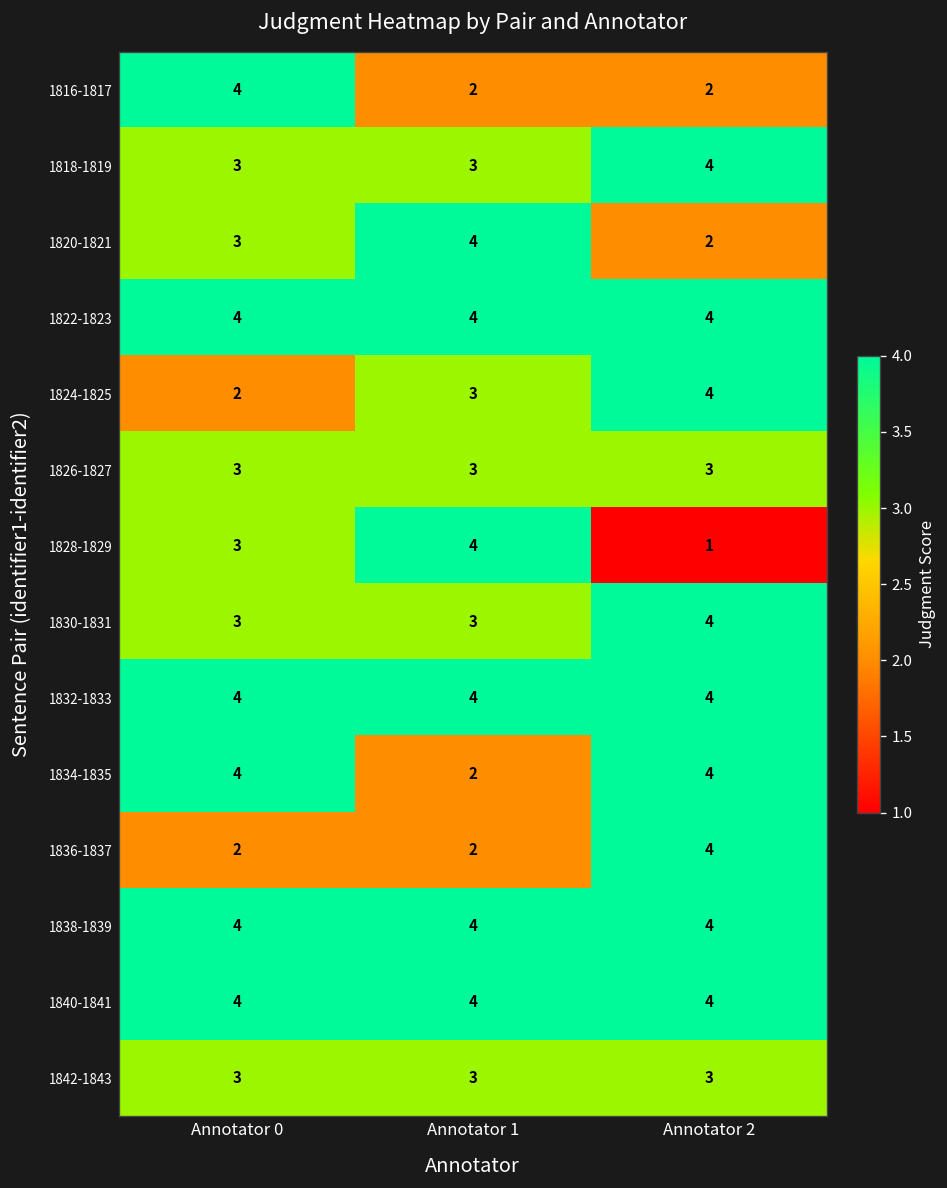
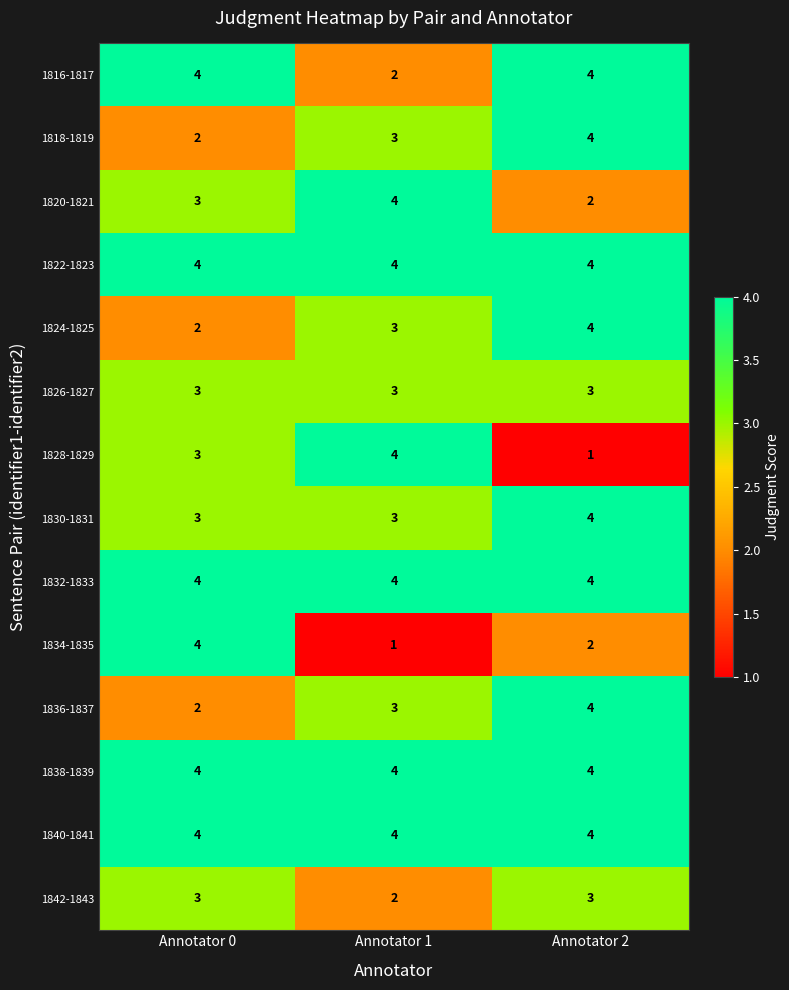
  {
    "1816-1817": {
      "Annotator 0": 4,
      "Annotator 1": 2,
-     "Annotator 2": 2
+     "Annotator 2": 4
    },
    "1818-1819": {
-     "Annotator 0": 3,
+     "Annotator 0": 2,
      "Annotator 1": 3,
      "Annotator 2": 4
    },
    "1820-1821": {
      "Annotator 0": 3,
      "Annotator 1": 4,
      "Annotator 2": 2
    },
    "1822-1823": {
      "Annotator 0": 4,
      "Annotator 1": 4,
      "Annotator 2": 4
    },
    "1824-1825": {
      "Annotator 0": 2,
      "Annotator 1": 3,
      "Annotator 2": 4
    },
    "1826-1827": {
      "Annotator 0": 3,
      "Annotator 1": 3,
      "Annotator 2": 3
    },
    "1828-1829": {
      "Annotator 0": 3,
      "Annotator 1": 4,
      "Annotator 2": 1
    },
    "1830-1831": {
      "Annotator 0": 3,
      "Annotator 1": 3,
      "Annotator 2": 4
    },
    "1832-1833": {
      "Annotator 0": 4,
      "Annotator 1": 4,
      "Annotator 2": 4
    },
    "1834-1835": {
      "Annotator 0": 4,
-     "Annotator 1": 2,
-     "Annotator 2": 4
+     "Annotator 1": 1,
+     "Annotator 2": 2
    },
    "1836-1837": {
      "Annotator 0": 2,
-     "Annotator 1": 2,
+     "Annotator 1": 3,
      "Annotator 2": 4
    },
    "1838-1839": {
      "Annotator 0": 4,
      "Annotator 1": 4,
      "Annotator 2": 4
    },
    "1840-1841": {
      "Annotator 0": 4,
      "Annotator 1": 4,
      "Annotator 2": 4
    },
    "1842-1843": {
      "Annotator 0": 3,
-     "Annotator 1": 3,
+     "Annotator 1": 2,
      "Annotator 2": 3
    }
  }
